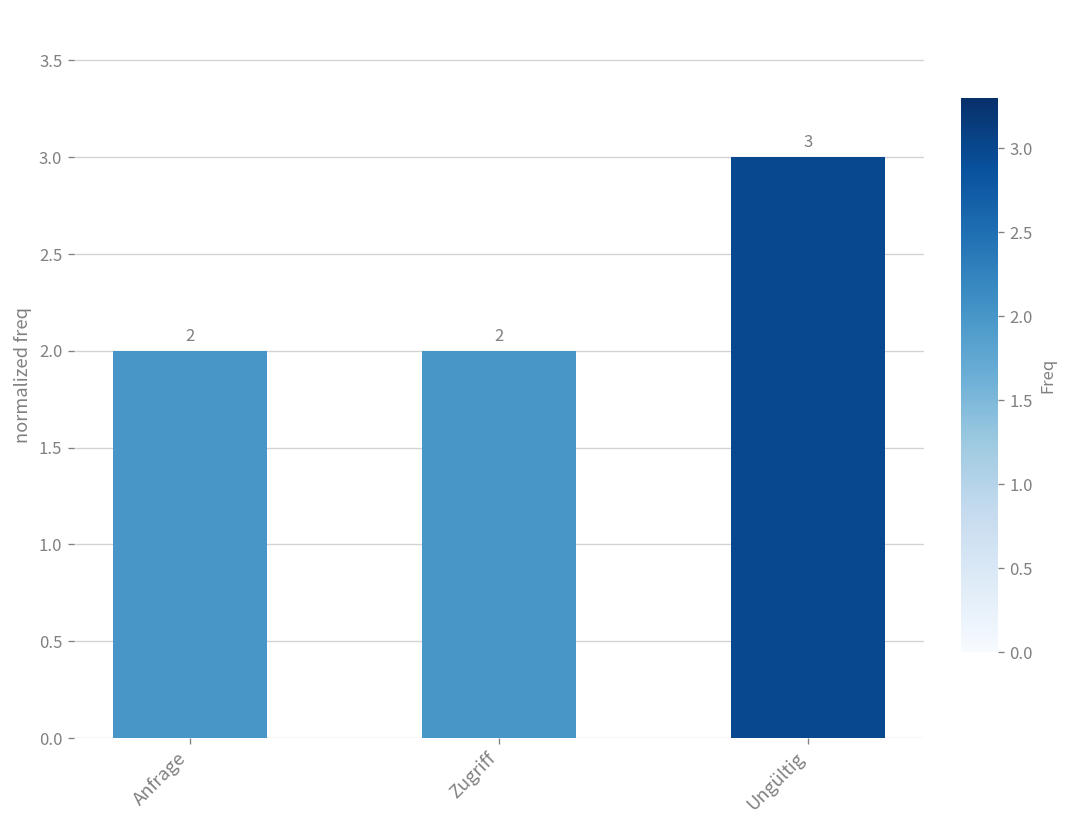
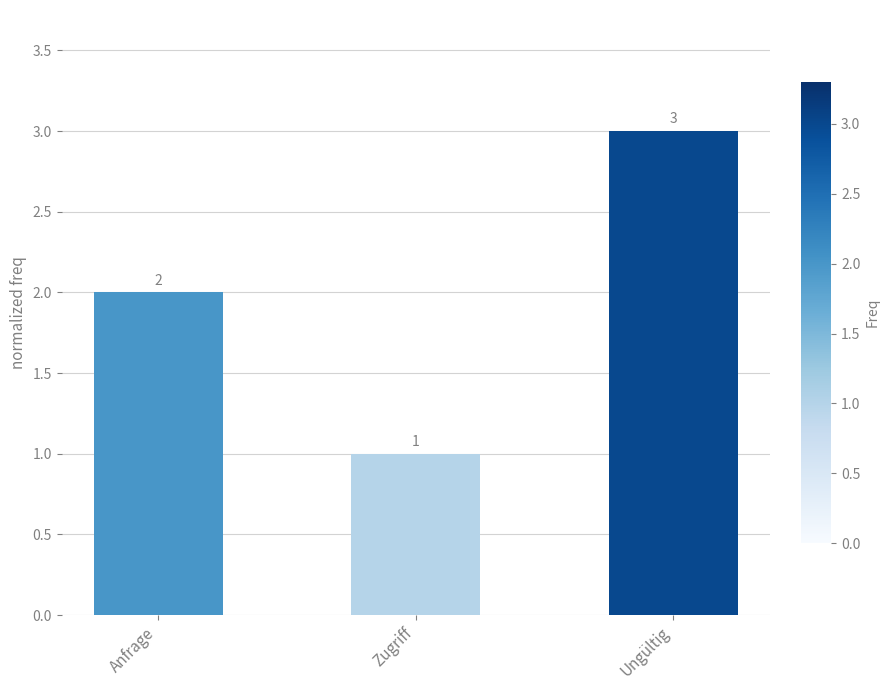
  {
    "Anfrage": 2,
-   "Zugriff": 2,
+   "Zugriff": 1,
    "Ungültig": 3
  }
